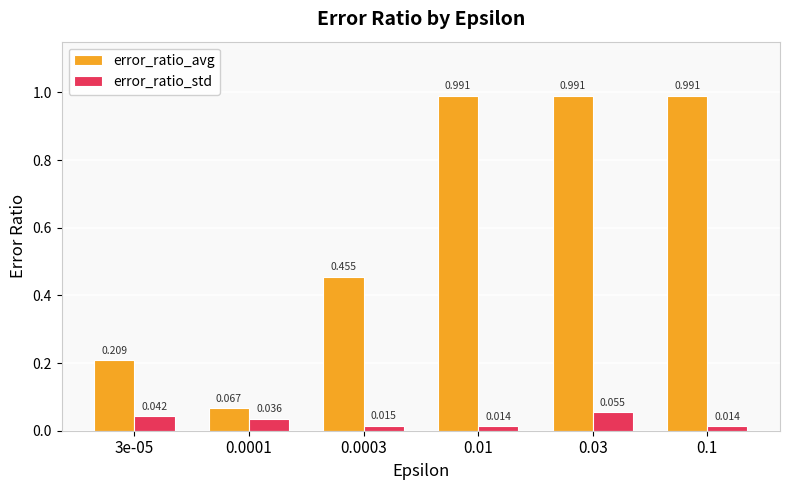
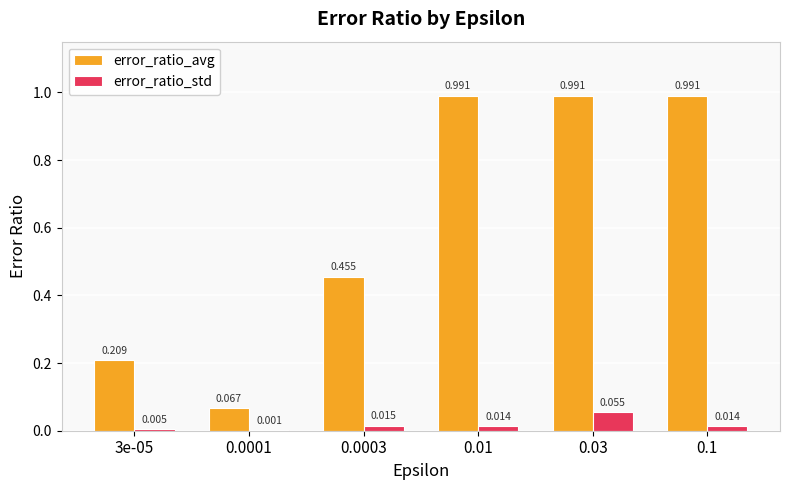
  {
    "error_ratio_avg": {
      "3e-05": 0.209,
      "0.0001": 0.067,
      "0.0003": 0.455,
      "0.01": 0.991,
      "0.03": 0.991,
      "0.1": 0.991
    },
    "error_ratio_std": {
-     "3e-05": 0.042,
-     "0.0001": 0.036,
+     "3e-05": 0.005,
+     "0.0001": 0.001,
      "0.0003": 0.015,
      "0.01": 0.014,
      "0.03": 0.055,
      "0.1": 0.014
    }
  }
